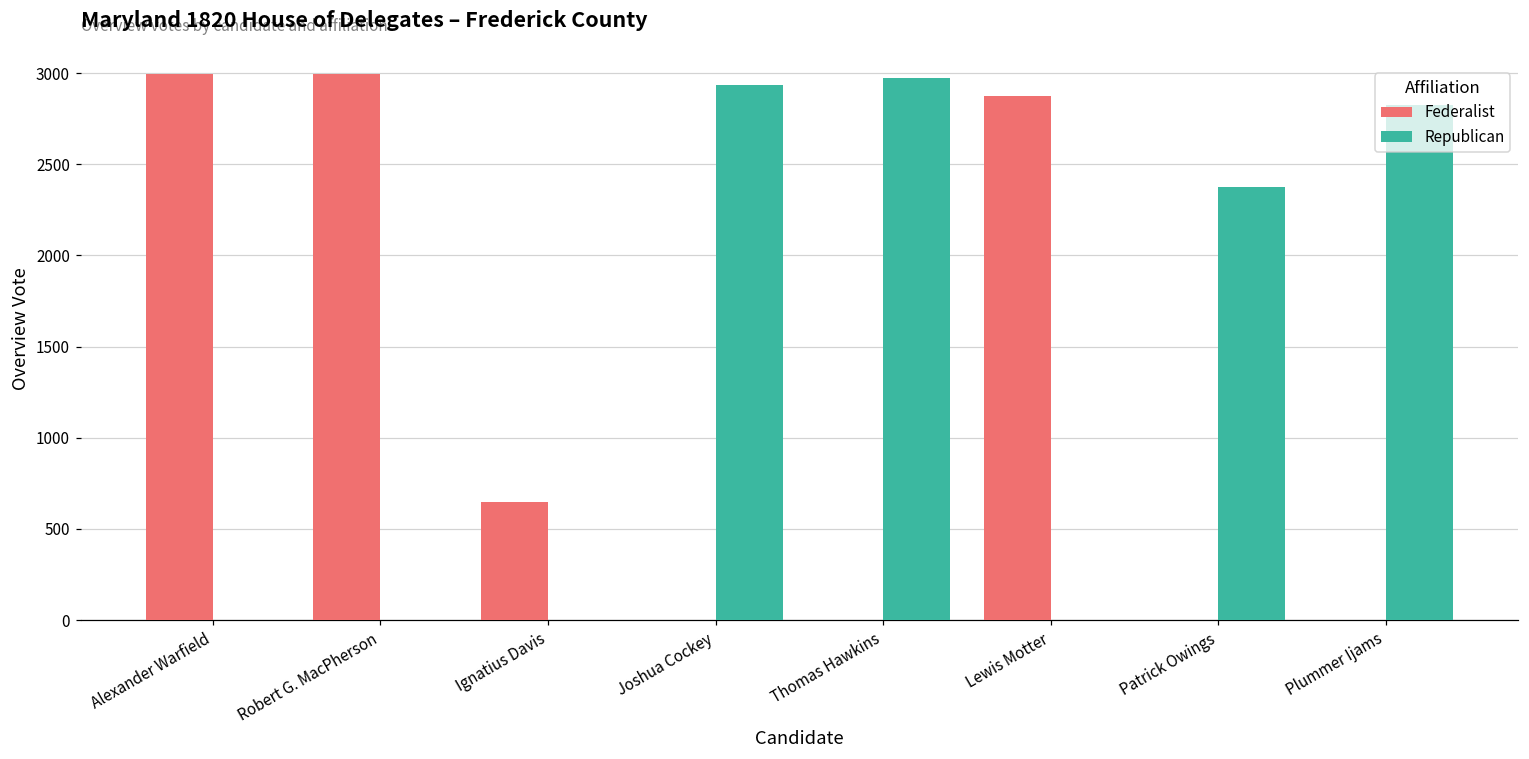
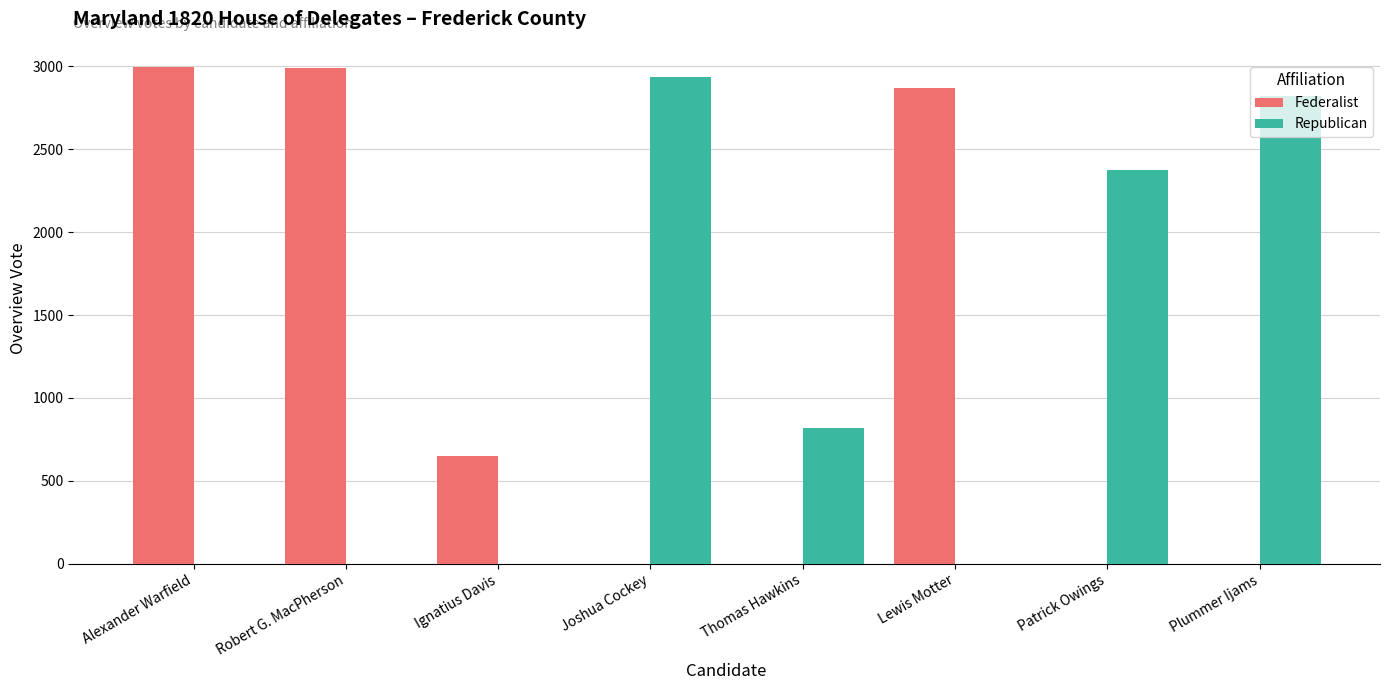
  {
    "Federalist": {
      "Alexander Warfield": 2990,
      "Robert G. MacPherson": 2990,
      "Ignatius Davis": 650,
      "Joshua Cockey": 0,
      "Thomas Hawkins": 0,
      "Lewis Motter": 2870,
      "Patrick Owings": 0,
      "Plummer Ijams": 0
    },
    "Republican": {
      "Alexander Warfield": 0,
      "Robert G. MacPherson": 0,
      "Ignatius Davis": 0,
      "Joshua Cockey": 2940,
-     "Thomas Hawkins": 2980,
+     "Thomas Hawkins": 820,
      "Lewis Motter": 0,
      "Patrick Owings": 2370
    }
  }
